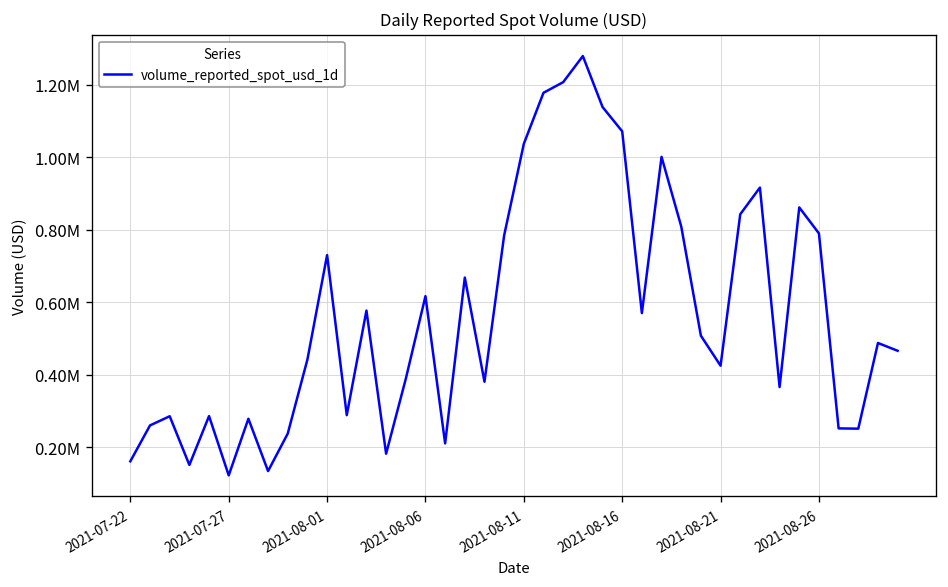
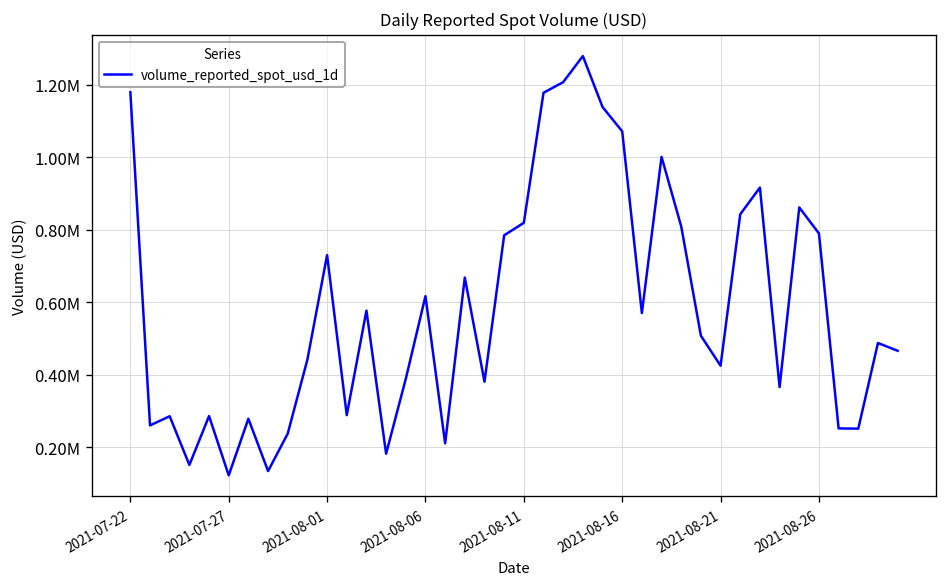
  {
-   "2021-07-22": 160000,
+   "2021-07-22": 1180000,
    "2021-07-27": 120000,
    "2021-08-01": 730000,
    "2021-08-06": 620000,
-   "2021-08-11": 1040000,
+   "2021-08-11": 820000,
    "2021-08-16": 1070000,
    "2021-08-21": 430000,
    "2021-08-26": 790000
  }
